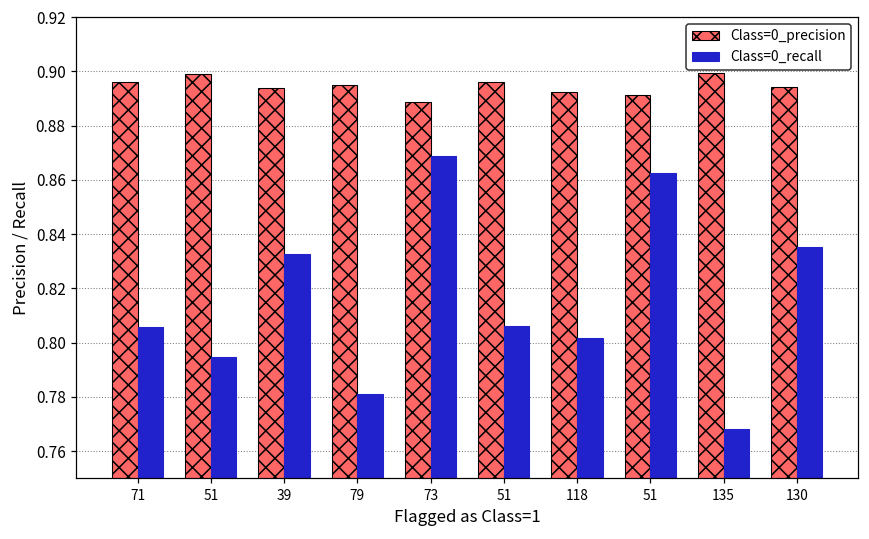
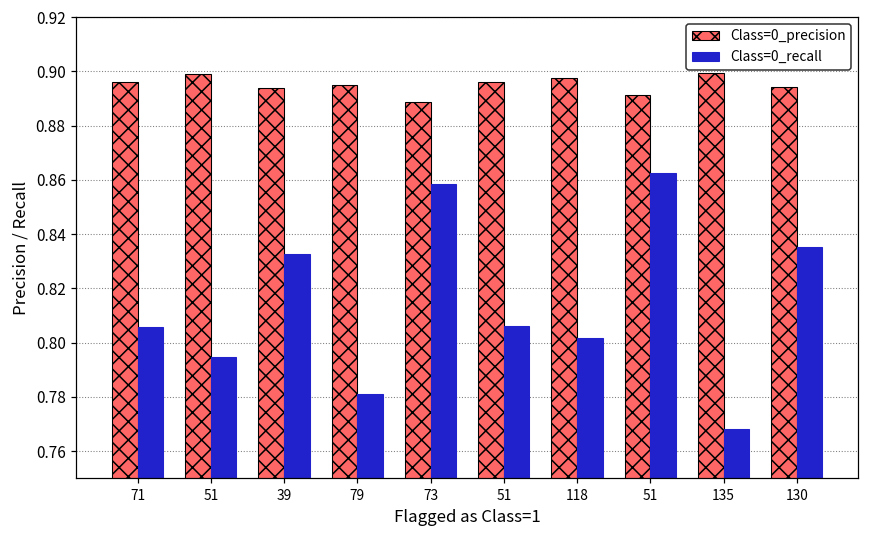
  {
    "Class=0_precision": {
      "71": 0.896,
      "39": 0.894,
      "79": 0.895,
      "73": 0.889,
-     "118": 0.893,
+     "118": 0.897,
      "135": 0.899,
      "130": 0.894
    },
    "Class=0_recall": {
      "71": 0.806,
      "39": 0.833,
      "79": 0.781,
-     "73": 0.869,
+     "73": 0.859,
      "118": 0.802,
      "135": 0.768,
      "130": 0.835
    }
  }
